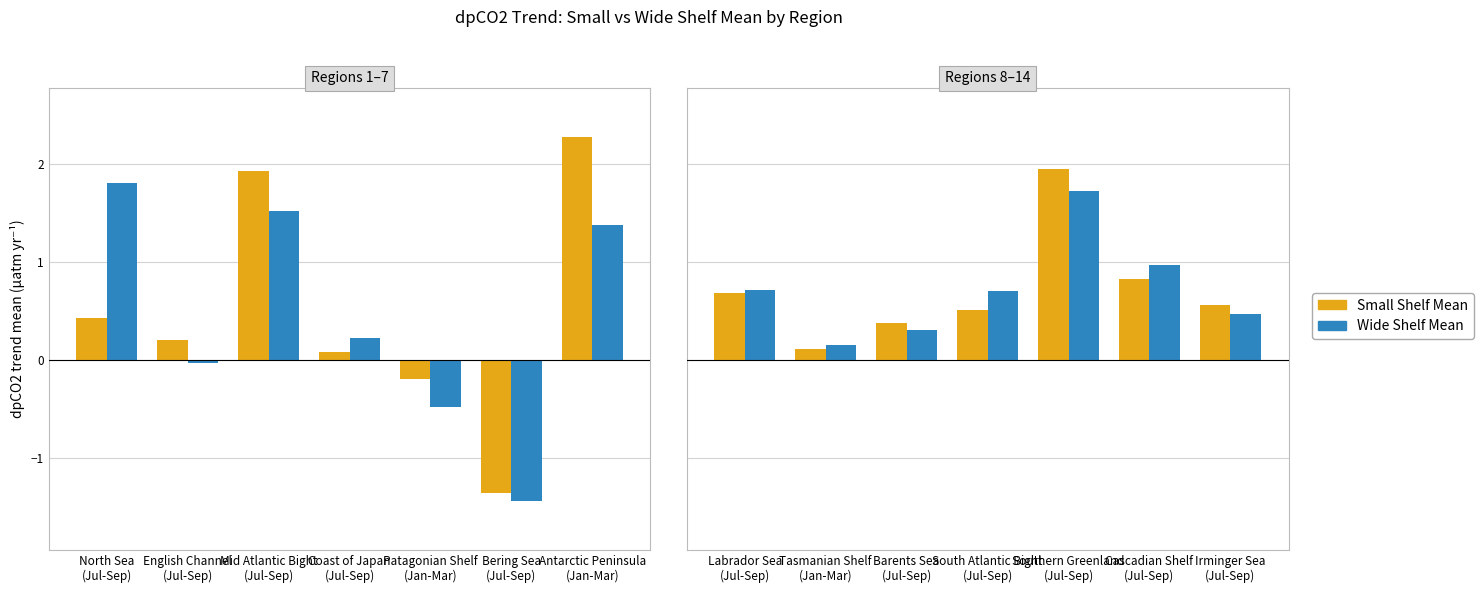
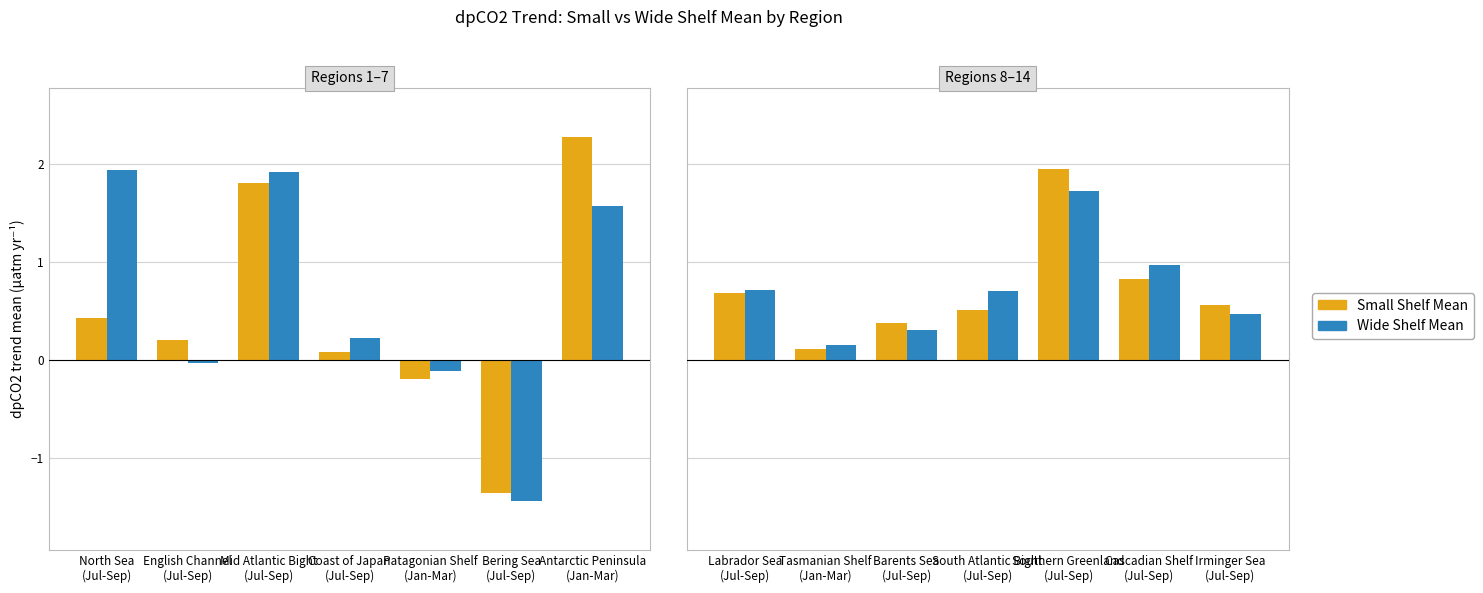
  {
    "Regions 1–7": {
      "Small Shelf Mean": {
        "North Sea (Jul-Sep)": 0.4,
        "English Channel (Jul-Sep)": 0.2,
-       "Mid Atlantic Bight (Jul-Sep)": 1.9,
+       "Mid Atlantic Bight (Jul-Sep)": 1.8,
        "Coast of Japan (Jul-Sep)": 0.1,
        "Patagonian Shelf (Jan-Mar)": -0.2,
        "Bering Sea (Jul-Sep)": -1.4,
        "Antarctic Peninsula (Jan-Mar)": 2.3
      },
      "Wide Shelf Mean": {
-       "North Sea (Jul-Sep)": 1.8,
+       "North Sea (Jul-Sep)": 1.9,
        "English Channel (Jul-Sep)": 0.0,
-       "Mid Atlantic Bight (Jul-Sep)": 1.5,
+       "Mid Atlantic Bight (Jul-Sep)": 1.9,
        "Coast of Japan (Jul-Sep)": 0.2,
-       "Patagonian Shelf (Jan-Mar)": -0.5,
+       "Patagonian Shelf (Jan-Mar)": -0.1,
        "Bering Sea (Jul-Sep)": -1.4,
-       "Antarctic Peninsula (Jan-Mar)": 1.4
+       "Antarctic Peninsula (Jan-Mar)": 1.6
      }
    }
  }
